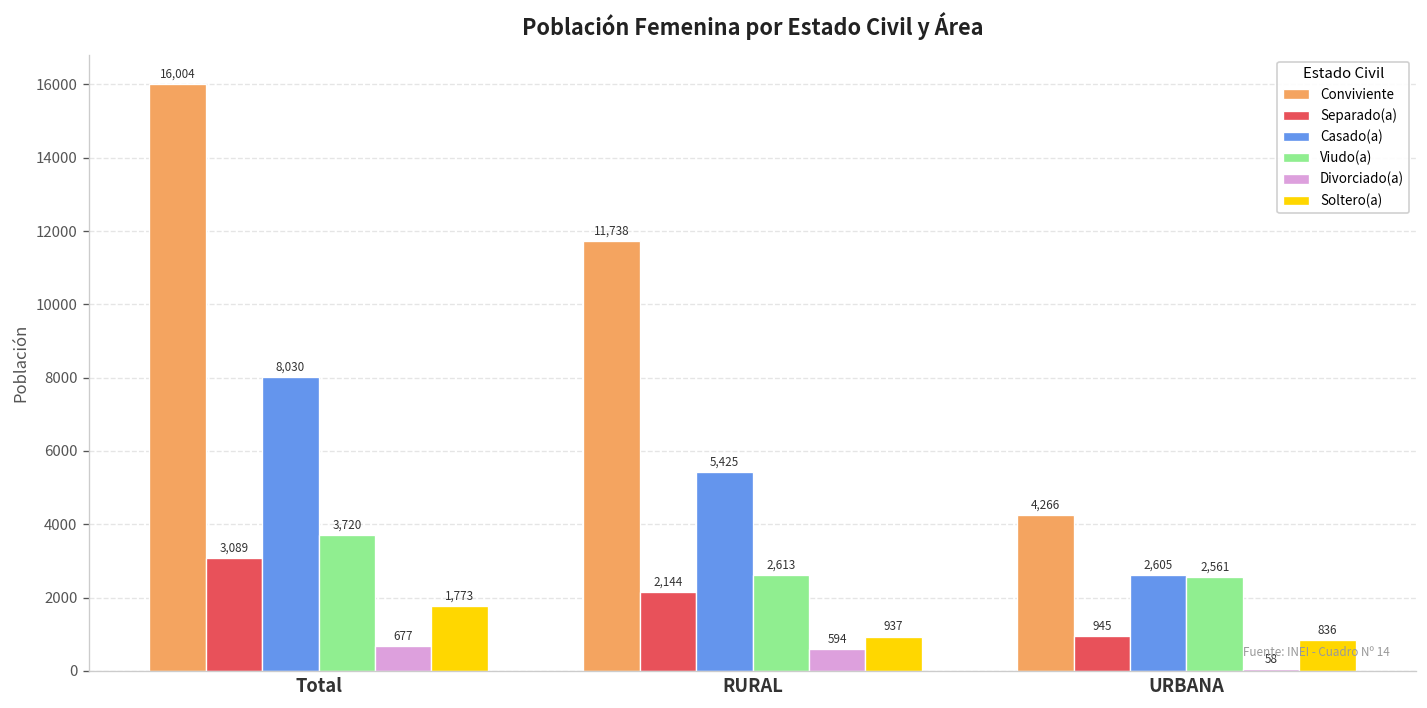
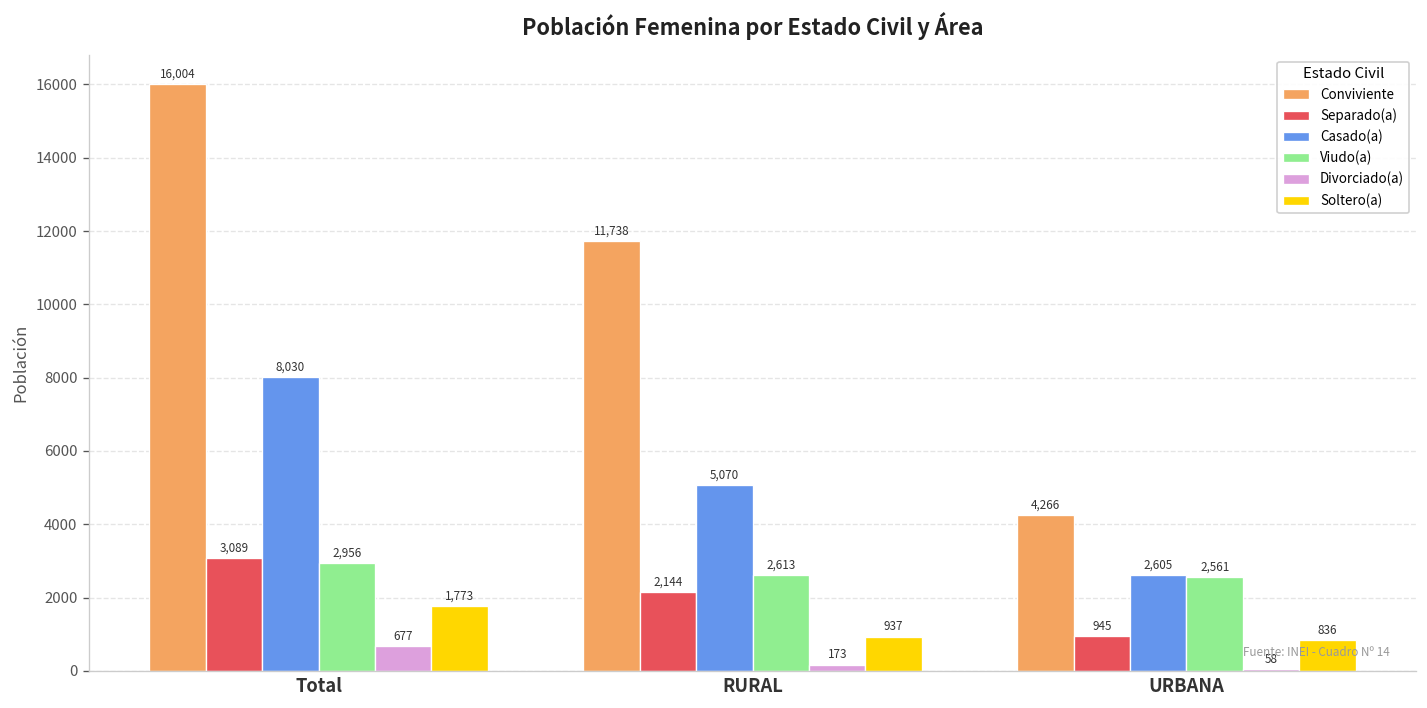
  {
    "Conviviente": {
      "Total": "16,004",
      "RURAL": "11,738",
      "URBANA": "4,266"
    },
    "Separado(a)": {
      "Total": "3,089",
      "RURAL": "2,144",
      "URBANA": "945"
    },
    "Casado(a)": {
      "Total": "8,030",
-     "RURAL": "5,425",
+     "RURAL": "5,070",
      "URBANA": "2,605"
    },
    "Viudo(a)": {
-     "Total": "3,720",
+     "Total": "2,956",
      "RURAL": "2,613",
      "URBANA": "2,561"
    },
    "Divorciado(a)": {
      "Total": "677",
-     "RURAL": "594"
+     "RURAL": "173"
    },
    "Soltero(a)": {
      "Total": "1,773",
      "RURAL": "937",
      "URBANA": "836"
    }
  }
